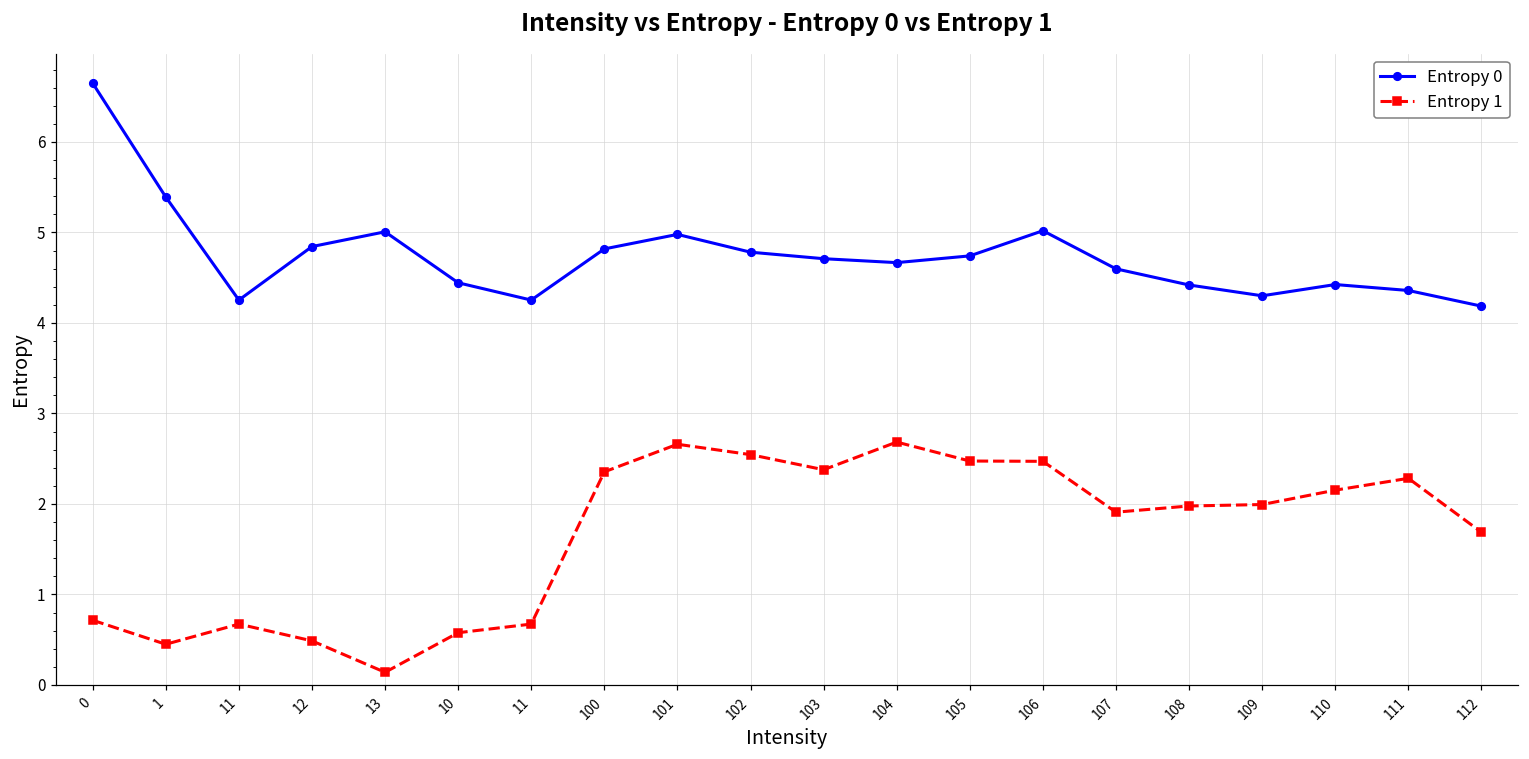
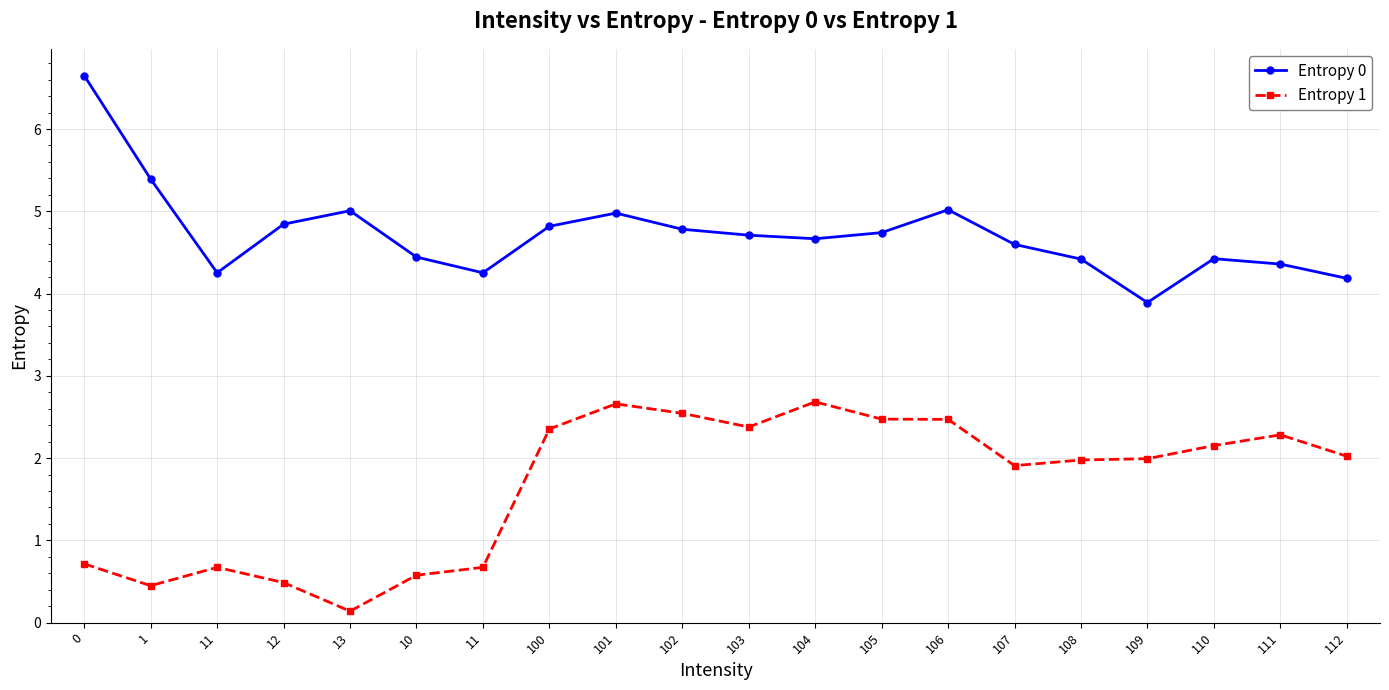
  {
    "Entropy 0": {
      "0": 6.6,
      "1": 5.4,
      "12": 4.8,
      "13": 5.0,
      "10": 4.4,
      "100": 4.8,
      "101": 5.0,
      "102": 4.8,
      "103": 4.7,
      "104": 4.7,
      "105": 4.7,
      "106": 5.0,
      "107": 4.6,
      "108": 4.4,
-     "109": 4.3,
+     "109": 3.9,
      "110": 4.4,
      "111": 4.4,
      "112": 4.2
    },
    "Entropy 1": {
      "0": 0.7,
      "1": 0.4,
      "12": 0.5,
      "13": 0.1,
      "10": 0.6,
      "100": 2.4,
      "101": 2.7,
      "102": 2.5,
      "103": 2.4,
      "104": 2.7,
      "105": 2.5,
      "106": 2.5,
      "107": 1.9,
      "108": 2.0,
      "109": 2.0,
      "110": 2.2,
      "111": 2.3,
-     "112": 1.7
+     "112": 2.0
    }
  }
